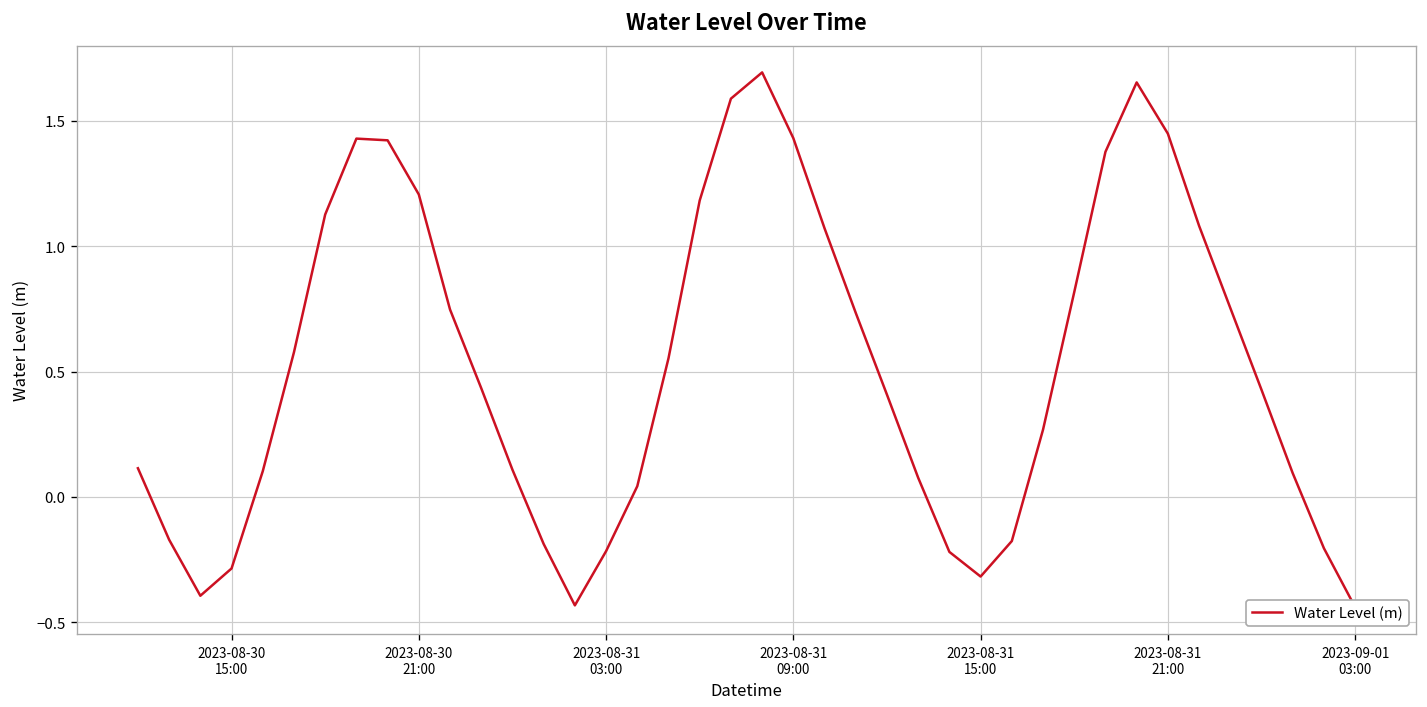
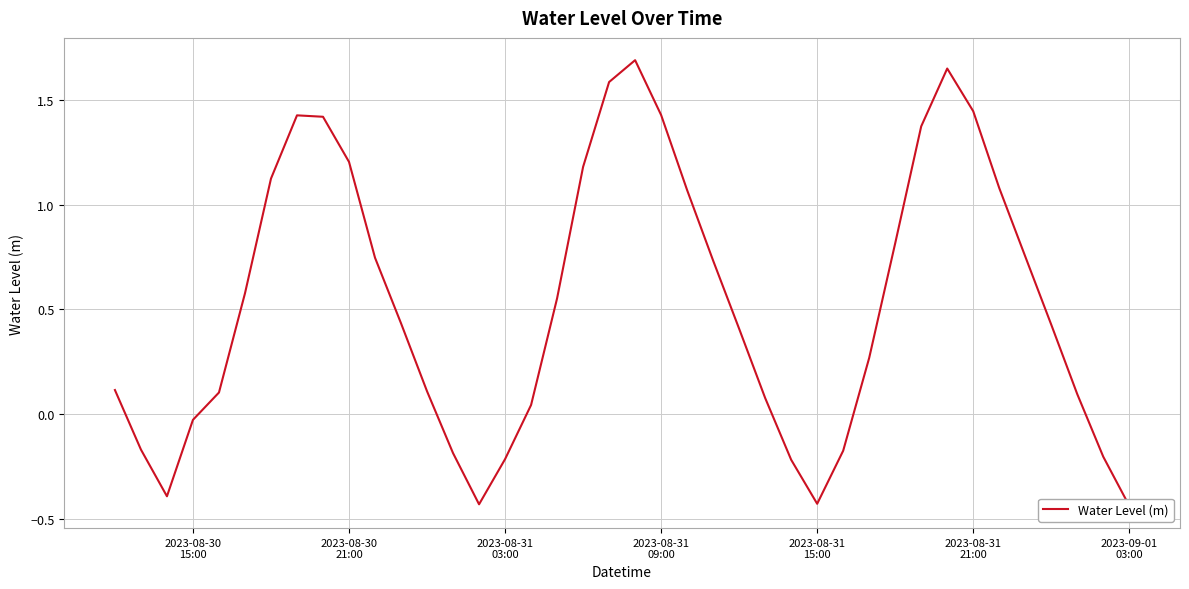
  {
-   "2023-08-30 15:00": -0.28,
+   "2023-08-30 15:00": -0.03,
    "2023-08-30 21:00": 1.21,
    "2023-08-31 03:00": -0.22,
    "2023-08-31 09:00": 1.43,
-   "2023-08-31 15:00": -0.32,
+   "2023-08-31 15:00": -0.43,
    "2023-08-31 21:00": 1.45
  }
